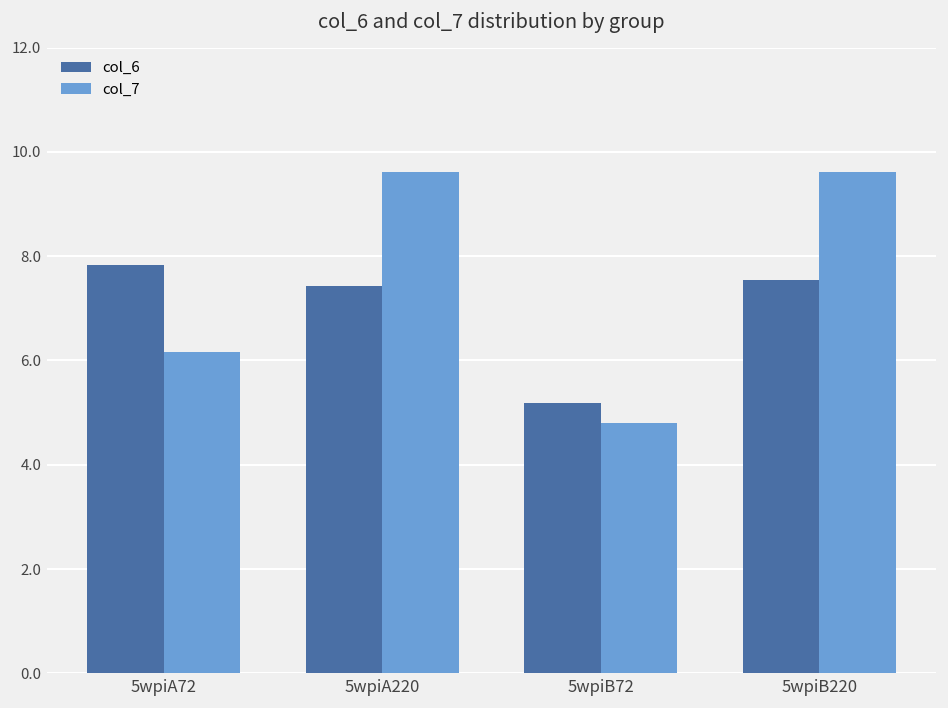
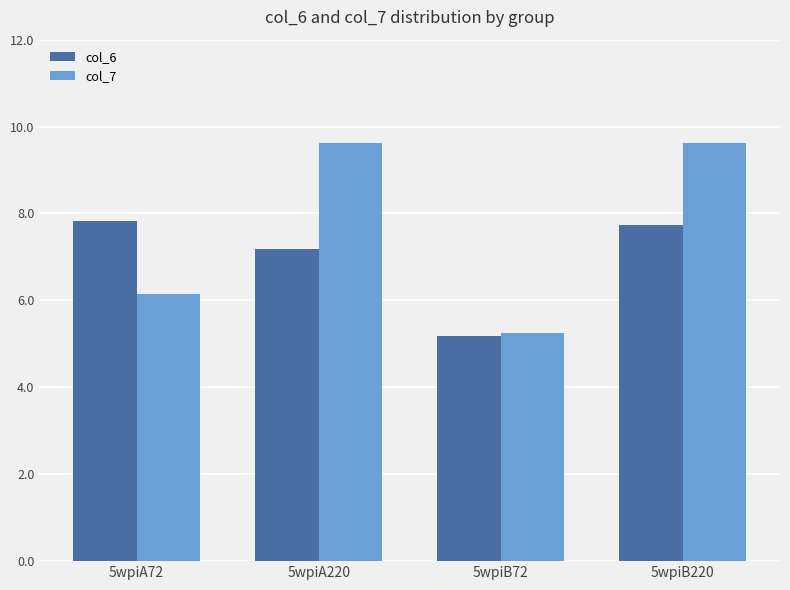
  {
    "col_6": {
      "5wpiA72": 7.8,
-     "5wpiA220": 7.4,
+     "5wpiA220": 7.2,
      "5wpiB72": 5.2,
-     "5wpiB220": 7.5
+     "5wpiB220": 7.7
    },
    "col_7": {
      "5wpiA72": 6.2,
      "5wpiA220": 9.6,
-     "5wpiB72": 4.8,
+     "5wpiB72": 5.3,
      "5wpiB220": 9.6
    }
  }
